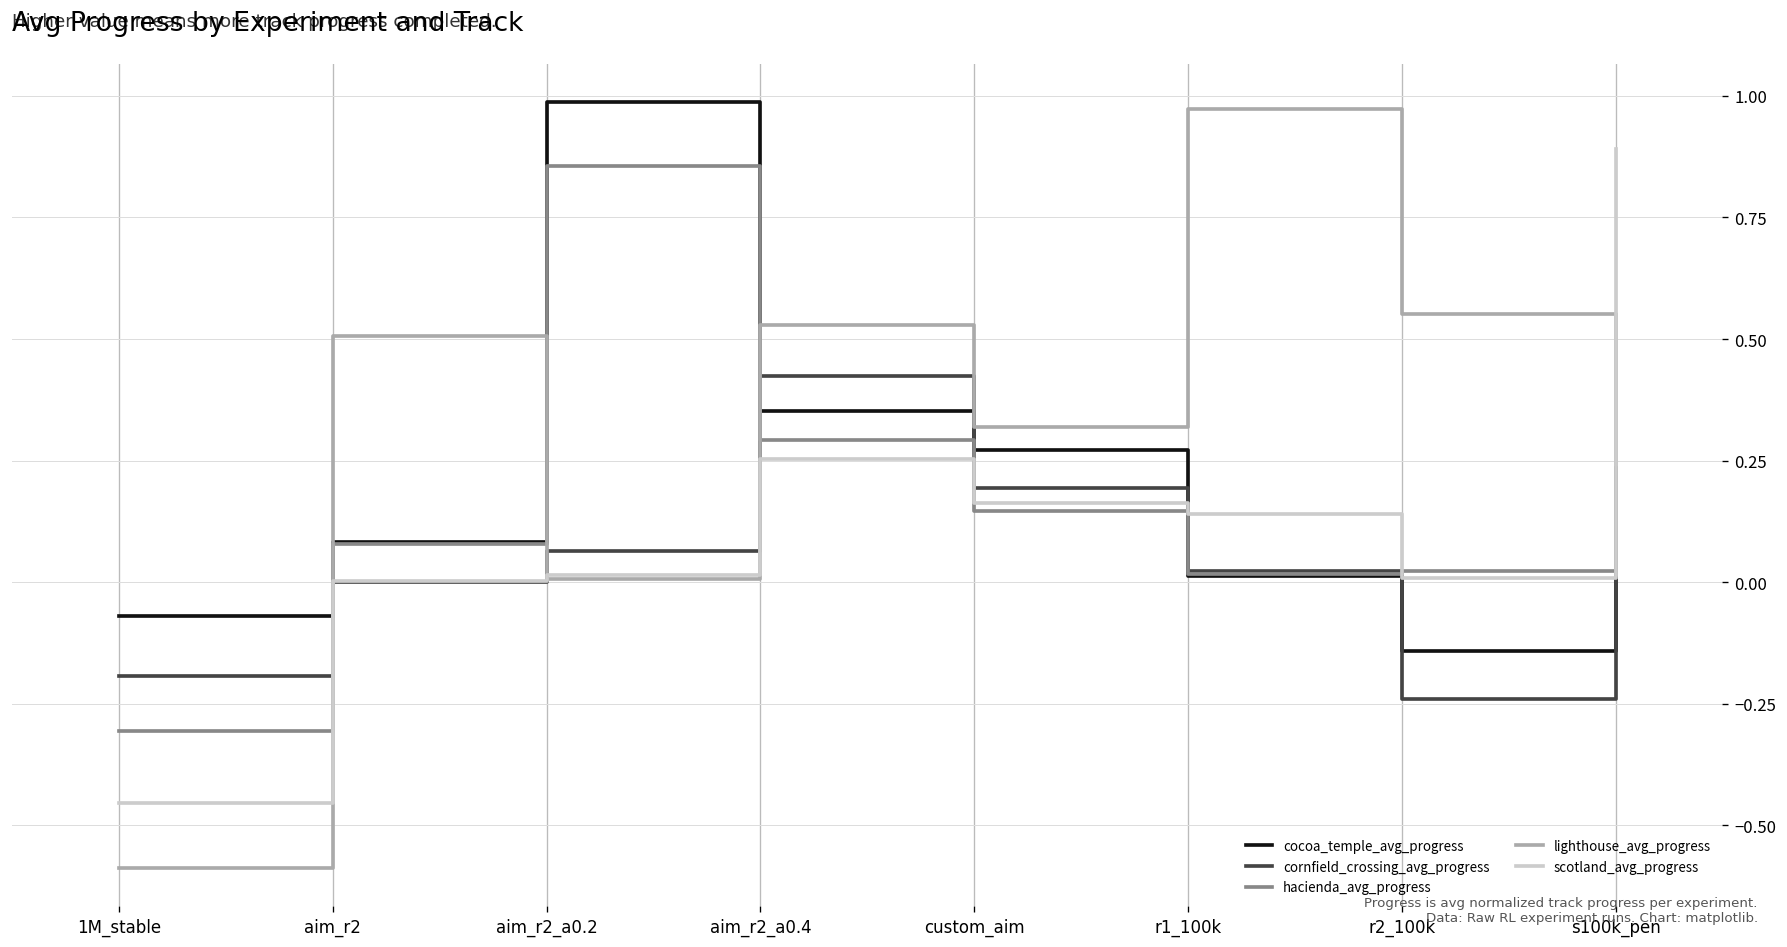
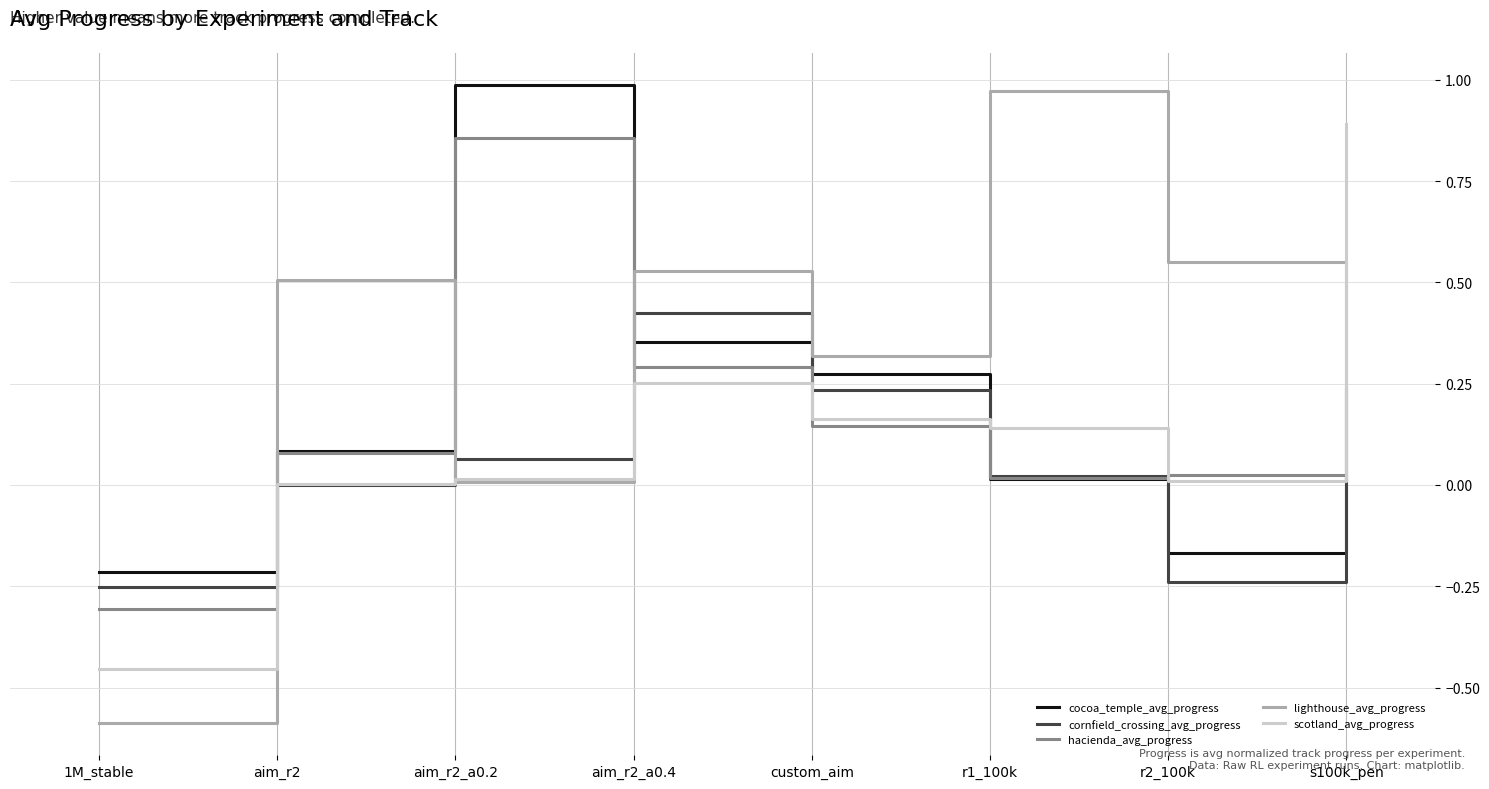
  {
    "cocoa_temple_avg_progress": {
-     "1M_stable": -0.07,
+     "1M_stable": -0.21,
      "aim_r2_a0.2": 0.99,
      "aim_r2_a0.4": 0.35,
      "custom_aim": 0.27,
-     "r2_100k": -0.14,
+     "r2_100k": -0.17,
      "s100k_pen": 0.24
    },
    "cornfield_crossing_avg_progress": {
-     "1M_stable": -0.19,
+     "1M_stable": -0.25,
      "aim_r2_a0.2": 0.07,
      "aim_r2_a0.4": 0.43,
-     "custom_aim": 0.19,
+     "custom_aim": 0.24,
      "r2_100k": -0.24
    }
  }
